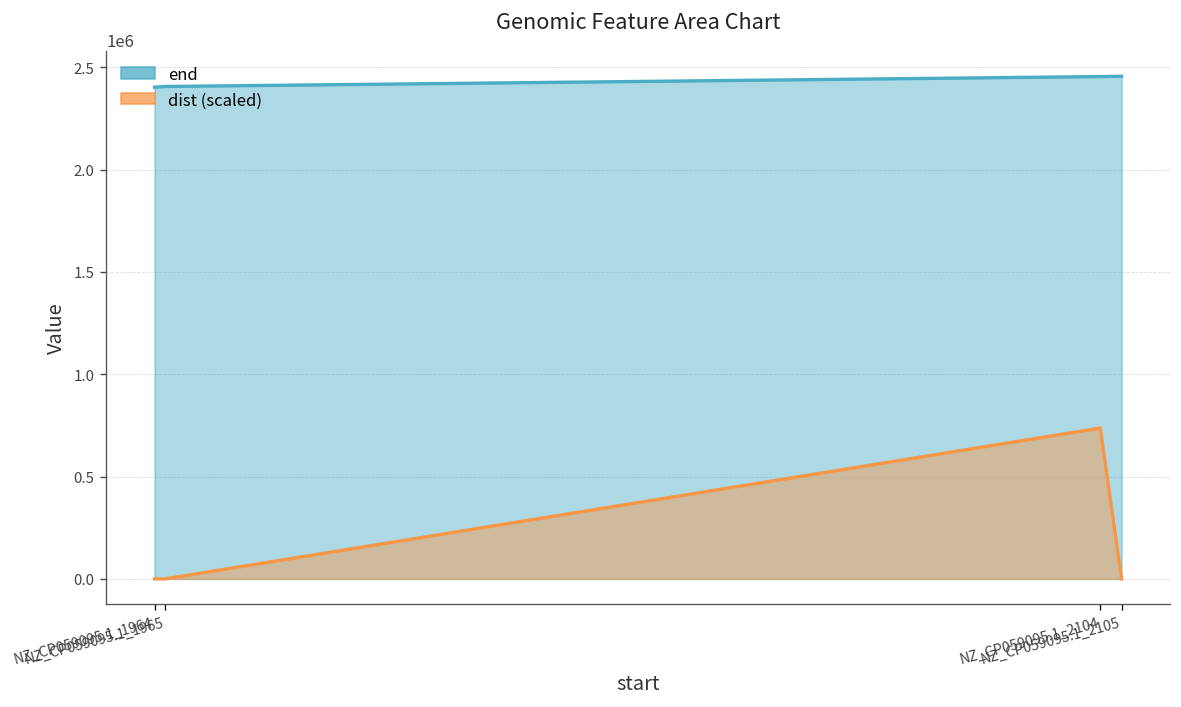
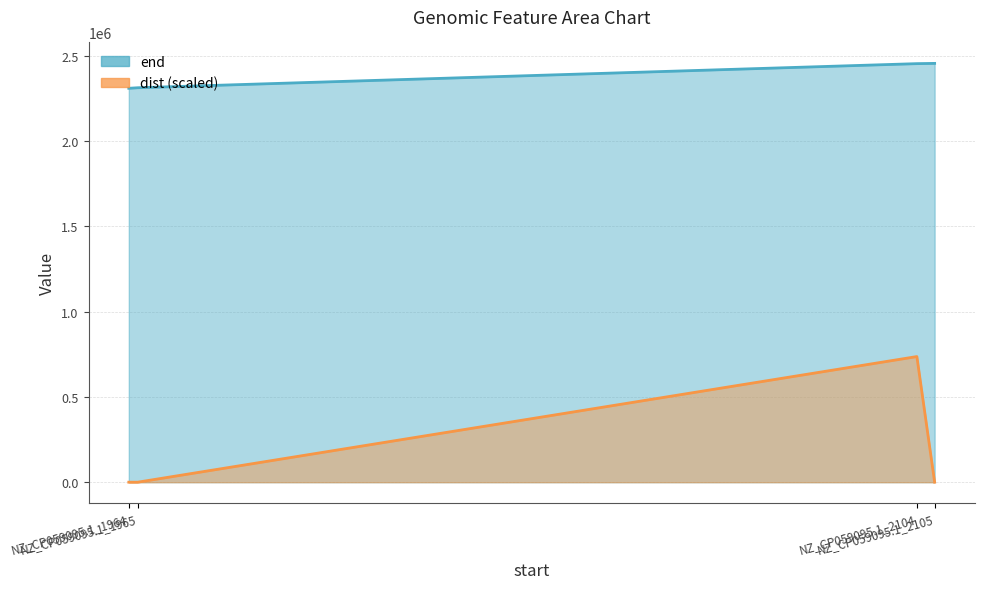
  {
    "end": {
-     "NZ_CP059095.1_1964": 2400000,
-     "NZ_CP059095.1_1965": 2410000,
+     "NZ_CP059095.1_1964": 2310000,
+     "NZ_CP059095.1_1965": 2310000,
      "NZ_CP059095.1_2104": 2450000,
      "NZ_CP059095.1_2105": 2460000
    },
    "dist (scaled)": {
      "NZ_CP059095.1_1964": 0,
      "NZ_CP059095.1_1965": 0,
      "NZ_CP059095.1_2104": 740000,
      "NZ_CP059095.1_2105": 0
    }
  }
